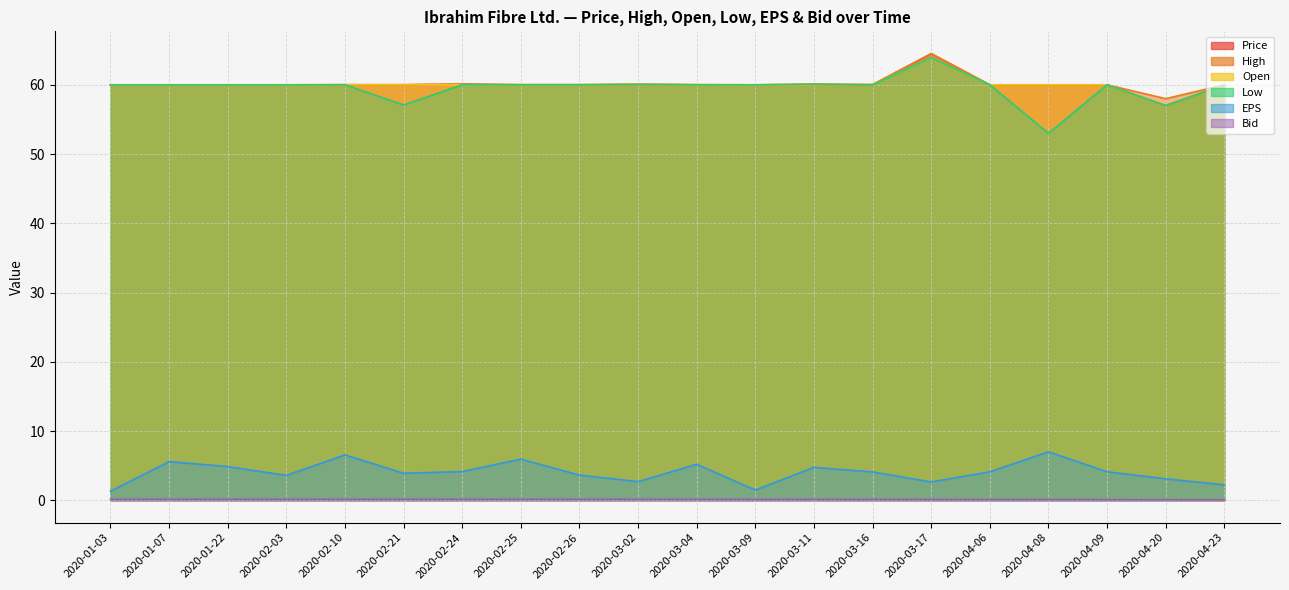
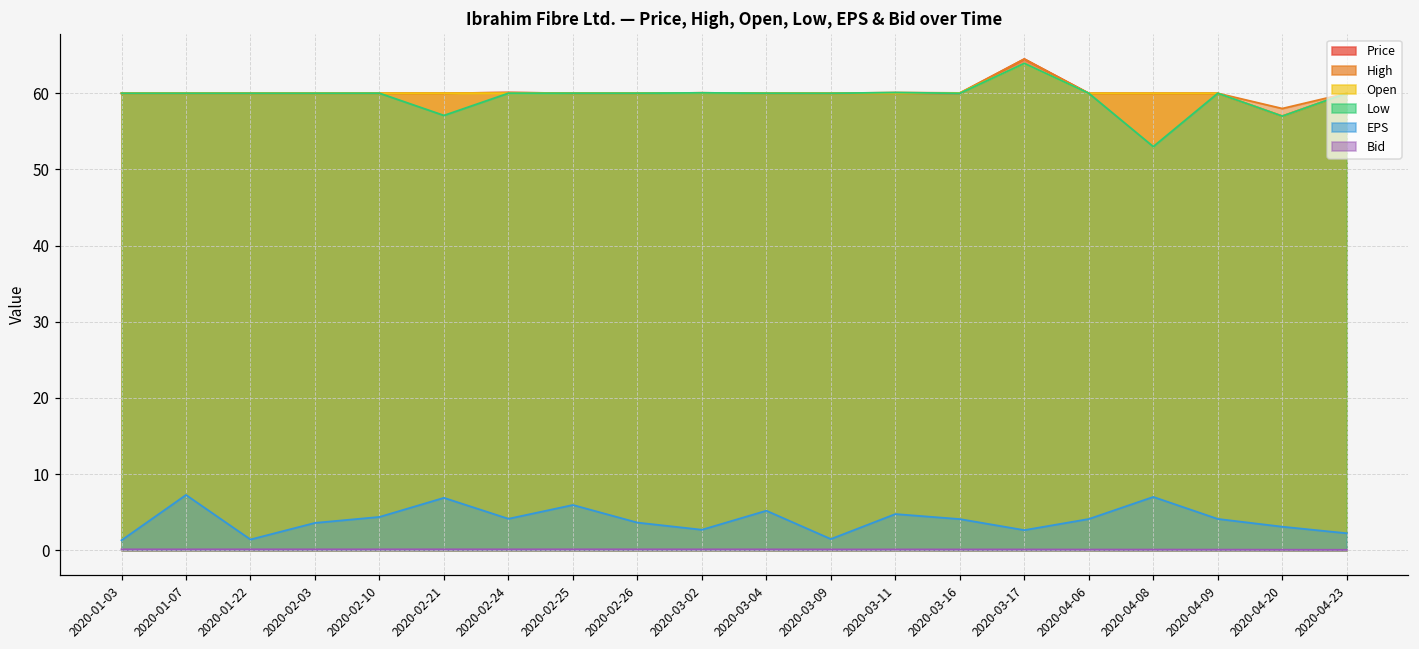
  {
    "Low": {
      "2020-02-21": 57,
      "2020-04-08": 53
    },
    "EPS": {
      "2020-01-03": 1,
-     "2020-01-07": 6,
-     "2020-01-22": 5,
+     "2020-01-07": 7,
+     "2020-01-22": 1,
      "2020-02-03": 4,
-     "2020-02-10": 7,
-     "2020-02-21": 4,
+     "2020-02-10": 4,
+     "2020-02-21": 7,
      "2020-02-24": 4,
      "2020-02-25": 6,
      "2020-02-26": 4,
      "2020-03-02": 3,
      "2020-03-04": 5,
      "2020-03-09": 1,
      "2020-03-11": 5,
      "2020-03-16": 4,
      "2020-03-17": 3,
      "2020-04-06": 4,
      "2020-04-08": 7,
      "2020-04-09": 4,
      "2020-04-20": 3,
      "2020-04-23": 2
    },
    "Bid": {
      "2020-01-03": 0,
      "2020-01-07": 0,
      "2020-01-22": 0,
      "2020-02-03": 0,
      "2020-02-10": 0,
      "2020-02-21": 0,
      "2020-02-24": 0,
      "2020-02-25": 0,
      "2020-02-26": 0,
      "2020-03-02": 0,
      "2020-03-04": 0,
      "2020-03-09": 0,
      "2020-03-11": 0,
      "2020-03-16": 0,
      "2020-03-17": 0,
      "2020-04-06": 0,
      "2020-04-08": 0,
      "2020-04-09": 0,
      "2020-04-20": 0,
      "2020-04-23": 0
    }
  }
